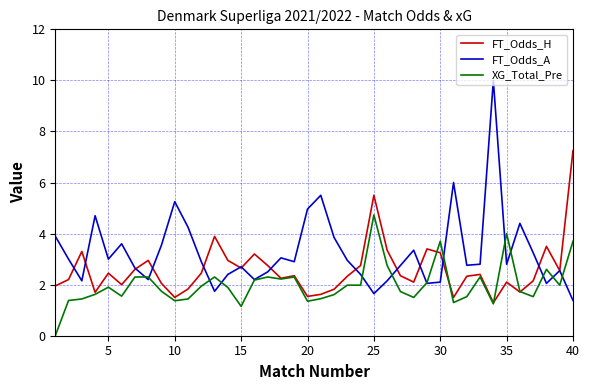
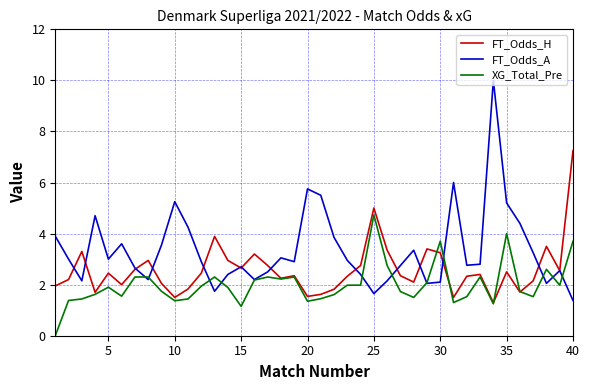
  {
    "FT_Odds_H": {
      "5": 2.5,
      "10": 1.5,
      "20": 1.5,
-     "25": 5.5,
+     "25": 5.0,
      "30": 3.3,
-     "35": 2.1,
+     "35": 2.5,
      "40": 7.3
    },
    "FT_Odds_A": {
      "5": 3.0,
      "10": 5.3,
-     "20": 5.0,
+     "20": 5.8,
      "25": 1.7,
      "30": 2.1,
-     "35": 2.8,
+     "35": 5.2,
      "40": 1.4
    },
    "XG_Total_Pre": {
      "5": 1.9,
      "10": 1.4,
      "15": 1.2,
      "20": 1.4,
      "25": 4.7,
      "30": 3.7,
      "35": 4.0,
      "40": 3.7
    }
  }
